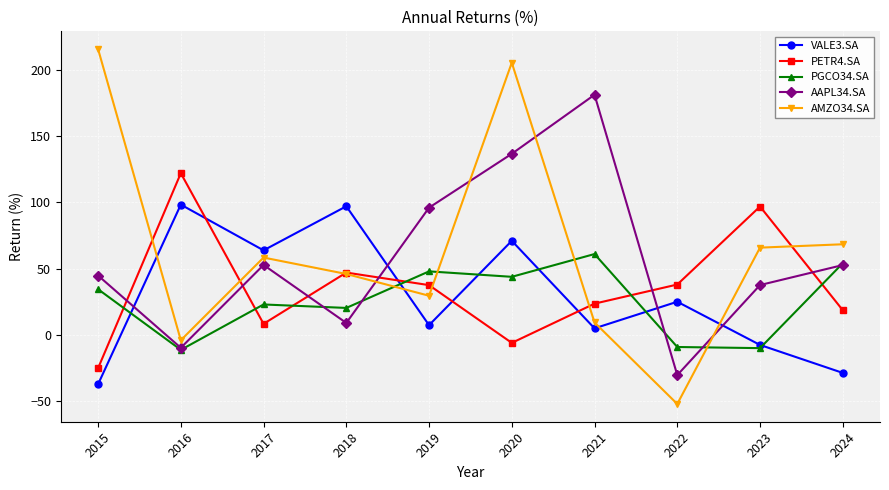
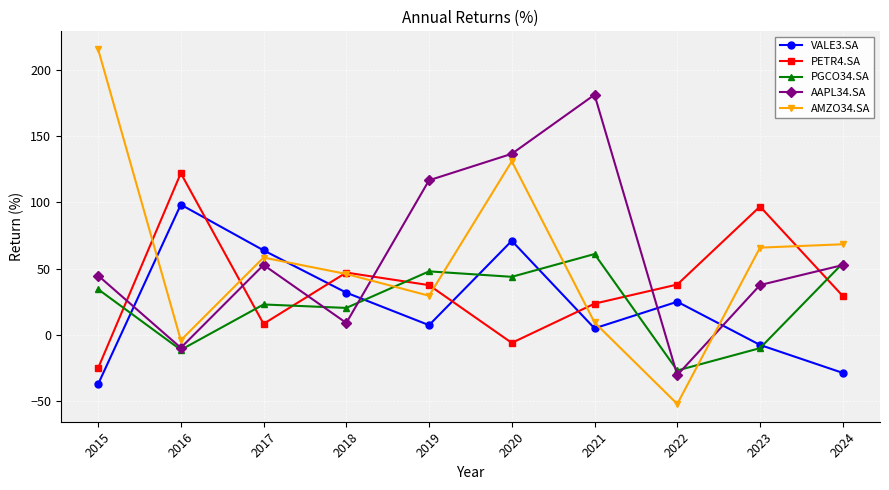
  {
    "VALE3.SA": {
      "2015": -37,
      "2016": 98,
      "2017": 64,
-     "2018": 97,
+     "2018": 32,
      "2019": 7,
      "2020": 71,
      "2021": 5,
      "2022": 25,
      "2023": -8,
      "2024": -29
    },
    "PETR4.SA": {
      "2015": -25,
      "2016": 122,
      "2017": 8,
      "2019": 37,
      "2020": -6,
      "2021": 24,
      "2022": 38,
      "2023": 97,
-     "2024": 19
+     "2024": 29
    },
    "PGCO34.SA": {
      "2015": 34,
      "2017": 23,
      "2018": 20,
      "2019": 48,
      "2020": 44,
      "2021": 61,
-     "2022": -9,
+     "2022": -27,
      "2023": -10
    },
    "AAPL34.SA": {
      "2015": 45,
      "2017": 53,
      "2018": 9,
-     "2019": 96,
+     "2019": 117,
      "2020": 137,
      "2021": 181,
      "2022": -30,
      "2023": 38
    },
    "AMZO34.SA": {
      "2015": 216,
      "2016": -4,
      "2017": 58,
      "2019": 29,
-     "2020": 205,
+     "2020": 131,
      "2021": 9,
      "2022": -52,
      "2023": 66,
      "2024": 68
    }
  }
